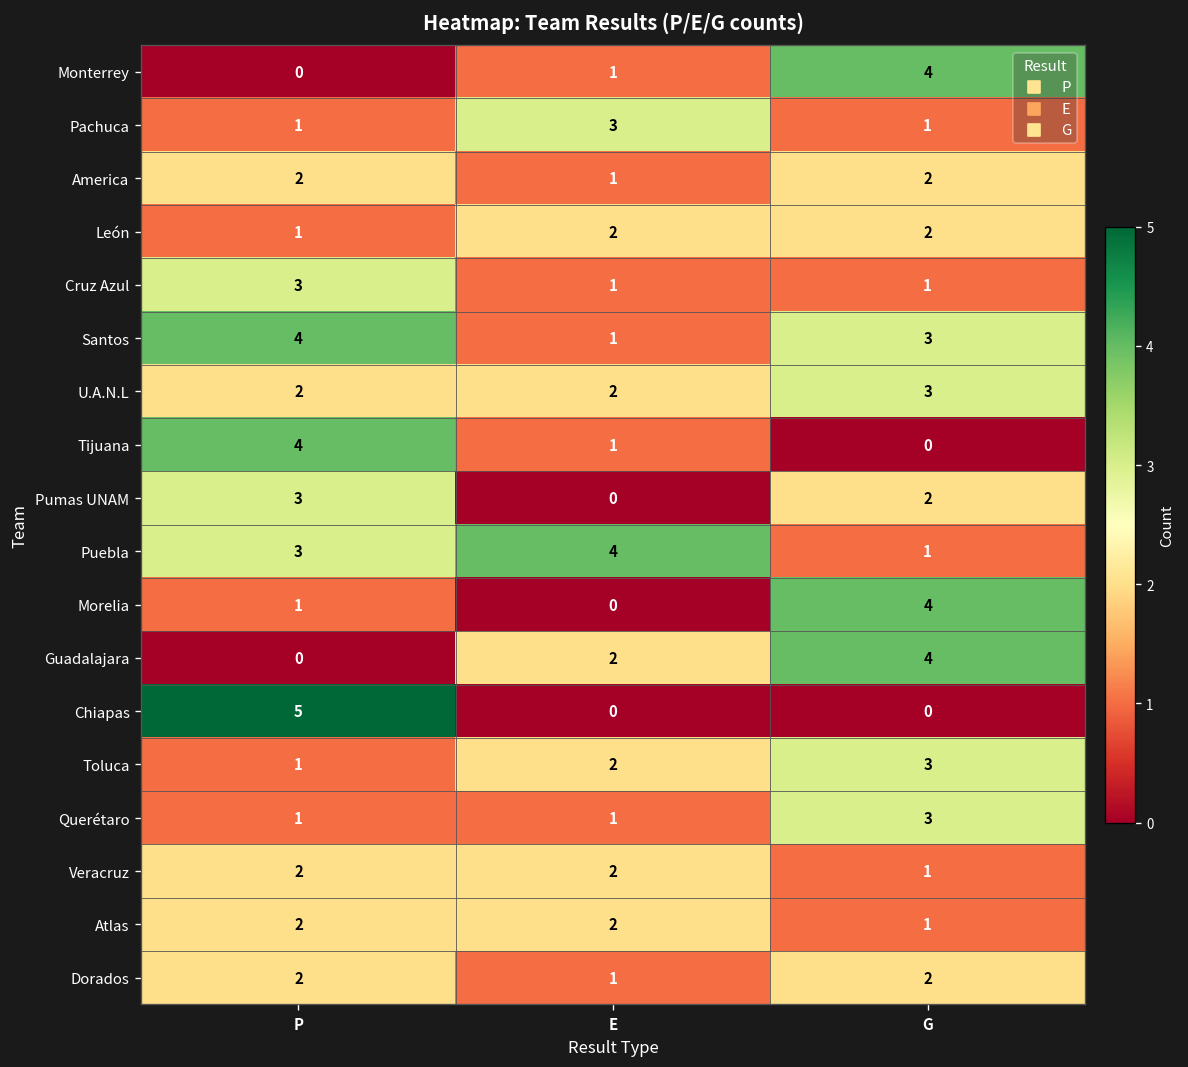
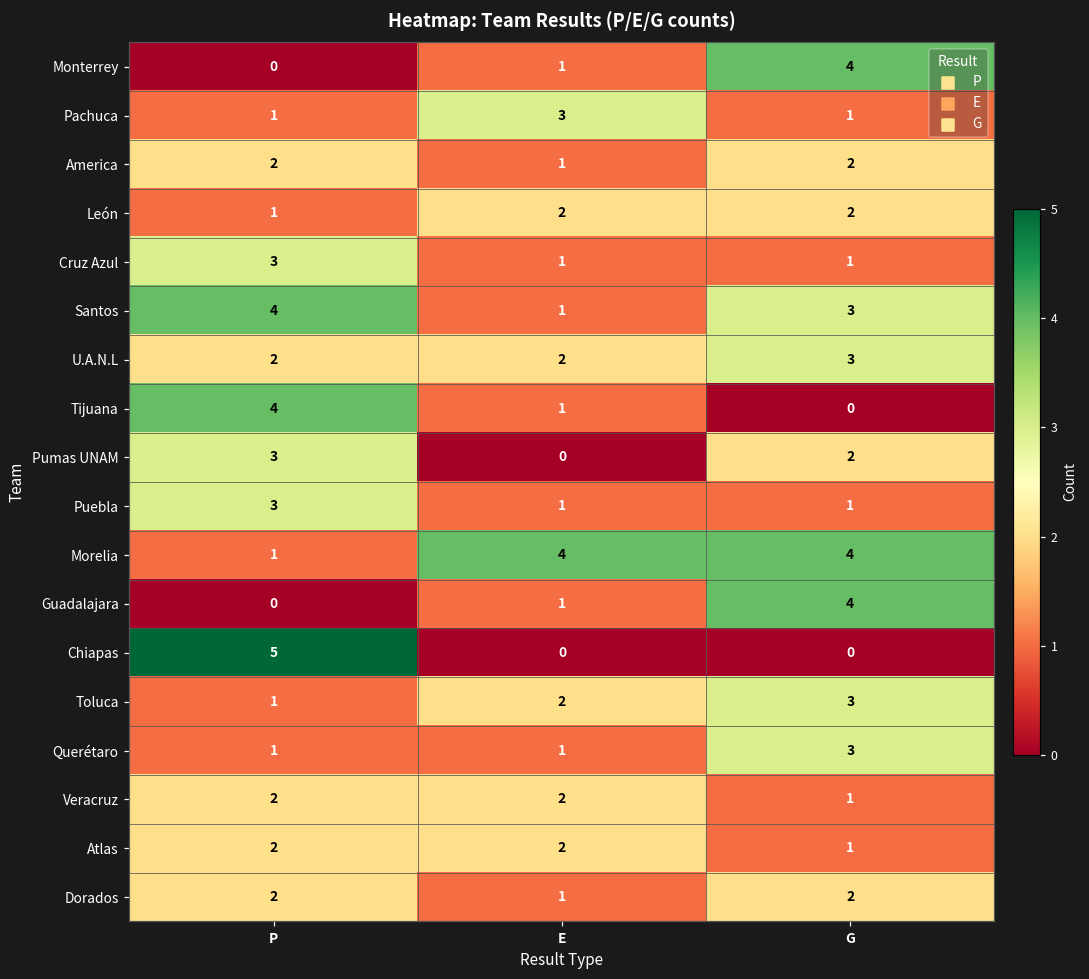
  {
    "Monterrey": {
      "P": 0,
      "E": 1,
      "G": 4
    },
    "Pachuca": {
      "P": 1,
      "E": 3,
      "G": 1
    },
    "America": {
      "P": 2,
      "E": 1,
      "G": 2
    },
    "León": {
      "P": 1,
      "E": 2,
      "G": 2
    },
    "Cruz Azul": {
      "P": 3,
      "E": 1,
      "G": 1
    },
    "Santos": {
      "P": 4,
      "E": 1,
      "G": 3
    },
    "U.A.N.L": {
      "P": 2,
      "E": 2,
      "G": 3
    },
    "Tijuana": {
      "P": 4,
      "E": 1,
      "G": 0
    },
    "Pumas UNAM": {
      "P": 3,
      "E": 0,
      "G": 2
    },
    "Puebla": {
      "P": 3,
-     "E": 4,
+     "E": 1,
      "G": 1
    },
    "Morelia": {
      "P": 1,
-     "E": 0,
+     "E": 4,
      "G": 4
    },
    "Guadalajara": {
      "P": 0,
-     "E": 2,
+     "E": 1,
      "G": 4
    },
    "Chiapas": {
      "P": 5,
      "E": 0,
      "G": 0
    },
    "Toluca": {
      "P": 1,
      "E": 2,
      "G": 3
    },
    "Querétaro": {
      "P": 1,
      "E": 1,
      "G": 3
    },
    "Veracruz": {
      "P": 2,
      "E": 2,
      "G": 1
    },
    "Atlas": {
      "P": 2,
      "E": 2,
      "G": 1
    },
    "Dorados": {
      "P": 2,
      "E": 1,
      "G": 2
    }
  }
